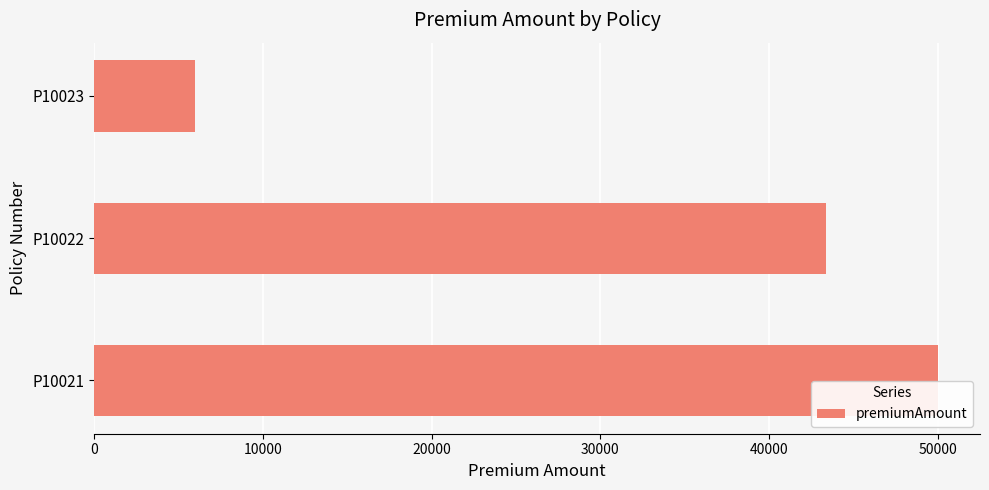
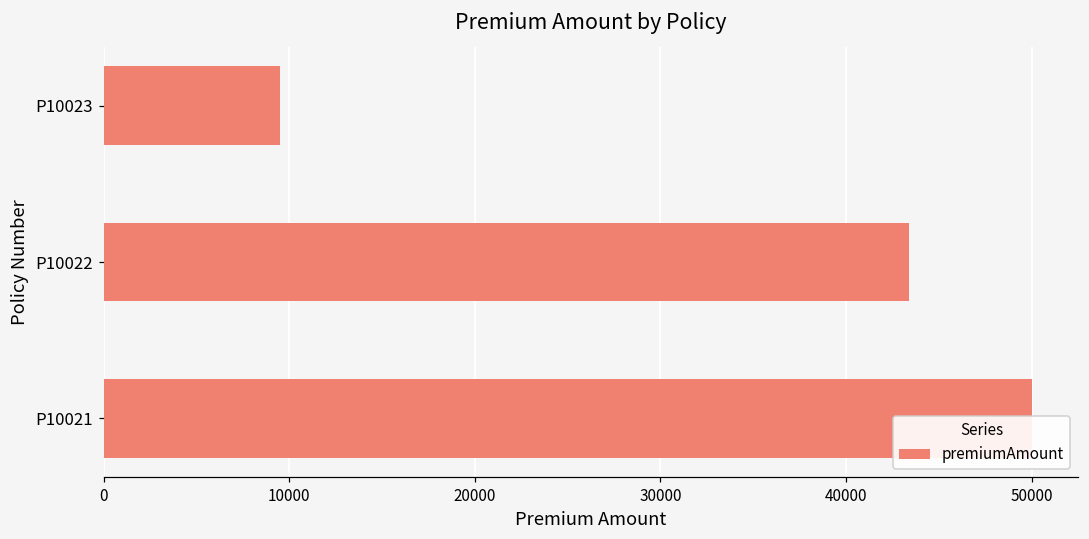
  {
-   "P10023": 5900,
+   "P10023": 9500,
    "P10022": 43400,
    "P10021": 50000
  }
